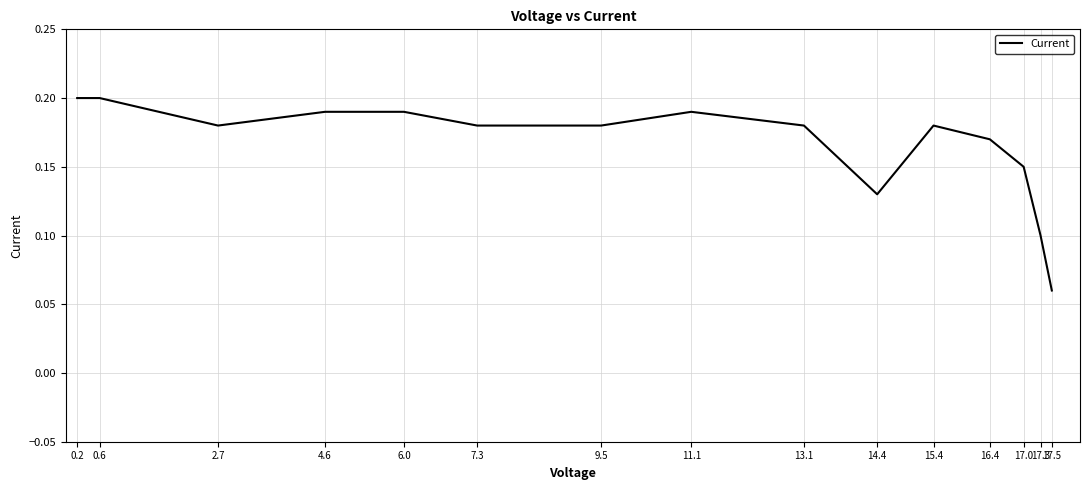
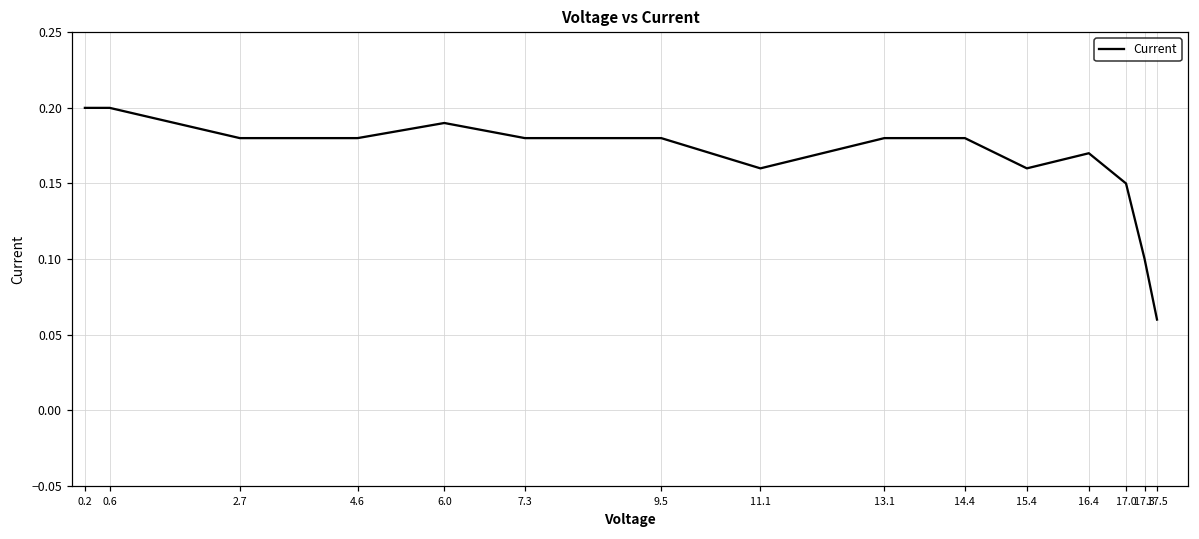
  {
    "0.2": 0.20,
    "0.6": 0.20,
    "2.7": 0.18,
-   "4.6": 0.19,
+   "4.6": 0.18,
    "6.0": 0.19,
    "7.3": 0.18,
    "9.5": 0.18,
-   "11.1": 0.19,
+   "11.1": 0.16,
    "13.1": 0.18,
-   "14.4": 0.13,
-   "15.4": 0.18,
+   "14.4": 0.18,
+   "15.4": 0.16,
    "16.4": 0.17,
    "17.0": 0.15
  }
